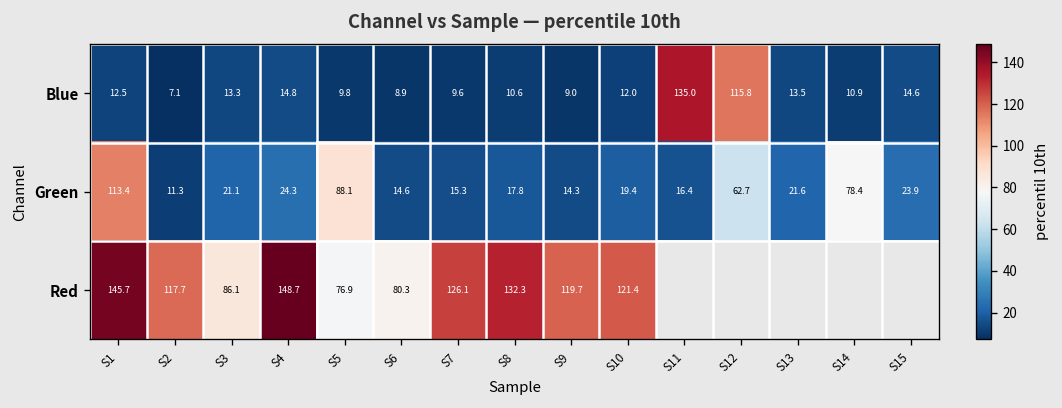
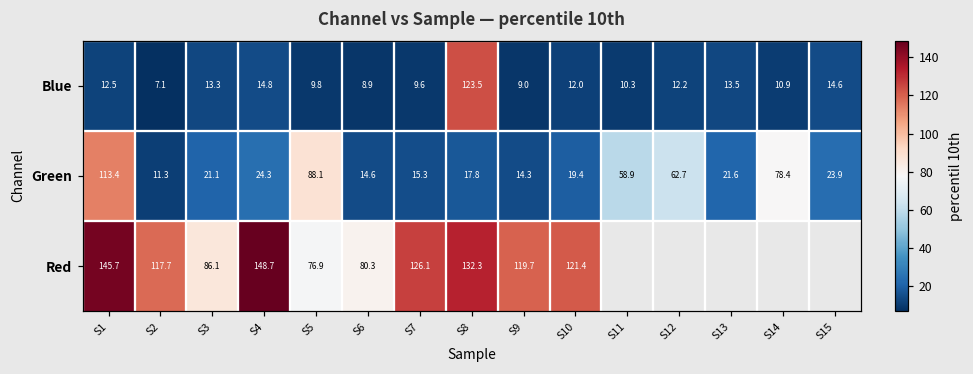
  {
    "Blue": {
      "S1": 12.5,
      "S2": 7.1,
      "S3": 13.3,
      "S4": 14.8,
      "S5": 9.8,
      "S6": 8.9,
      "S7": 9.6,
-     "S8": 10.6,
+     "S8": 123.5,
      "S9": 9.0,
      "S10": 12.0,
-     "S11": 135.0,
-     "S12": 115.8,
+     "S11": 10.3,
+     "S12": 12.2,
      "S13": 13.5,
      "S14": 10.9,
      "S15": 14.6
    },
    "Green": {
      "S1": 113.4,
      "S2": 11.3,
      "S3": 21.1,
      "S4": 24.3,
      "S5": 88.1,
      "S6": 14.6,
      "S7": 15.3,
      "S8": 17.8,
      "S9": 14.3,
      "S10": 19.4,
-     "S11": 16.4,
+     "S11": 58.9,
      "S12": 62.7,
      "S13": 21.6,
      "S14": 78.4,
      "S15": 23.9
    },
    "Red": {
      "S1": 145.7,
      "S2": 117.7,
      "S3": 86.1,
      "S4": 148.7,
      "S5": 76.9,
      "S6": 80.3,
      "S7": 126.1,
      "S8": 132.3,
      "S9": 119.7,
      "S10": 121.4
    }
  }
